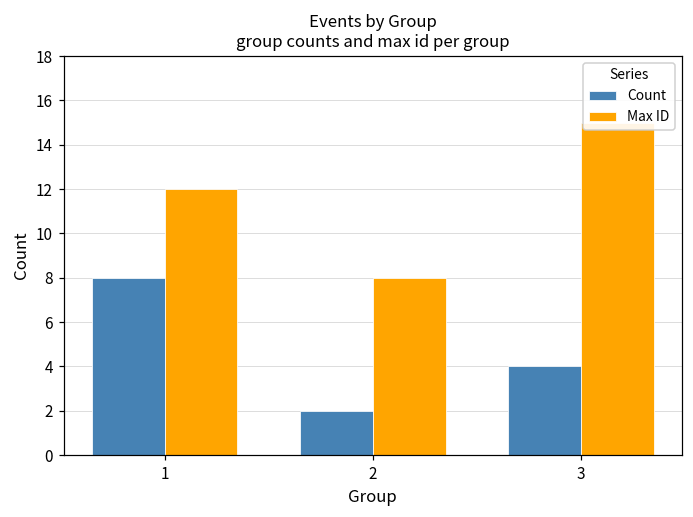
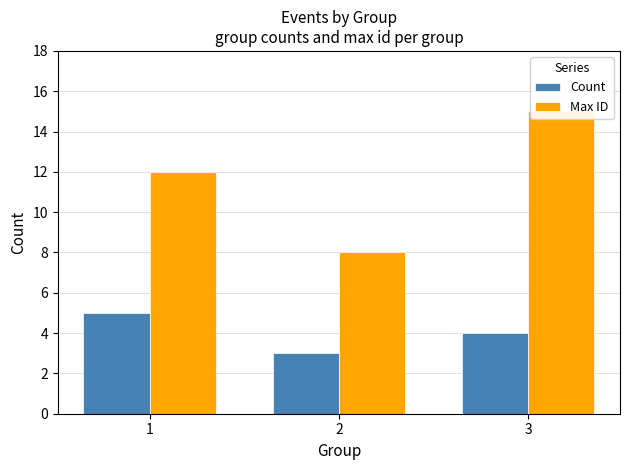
  {
    "Count": {
-     "1": 8,
-     "2": 2,
+     "1": 5,
+     "2": 3,
      "3": 4
    },
    "Max ID": {
      "1": 12,
      "2": 8
    }
  }
